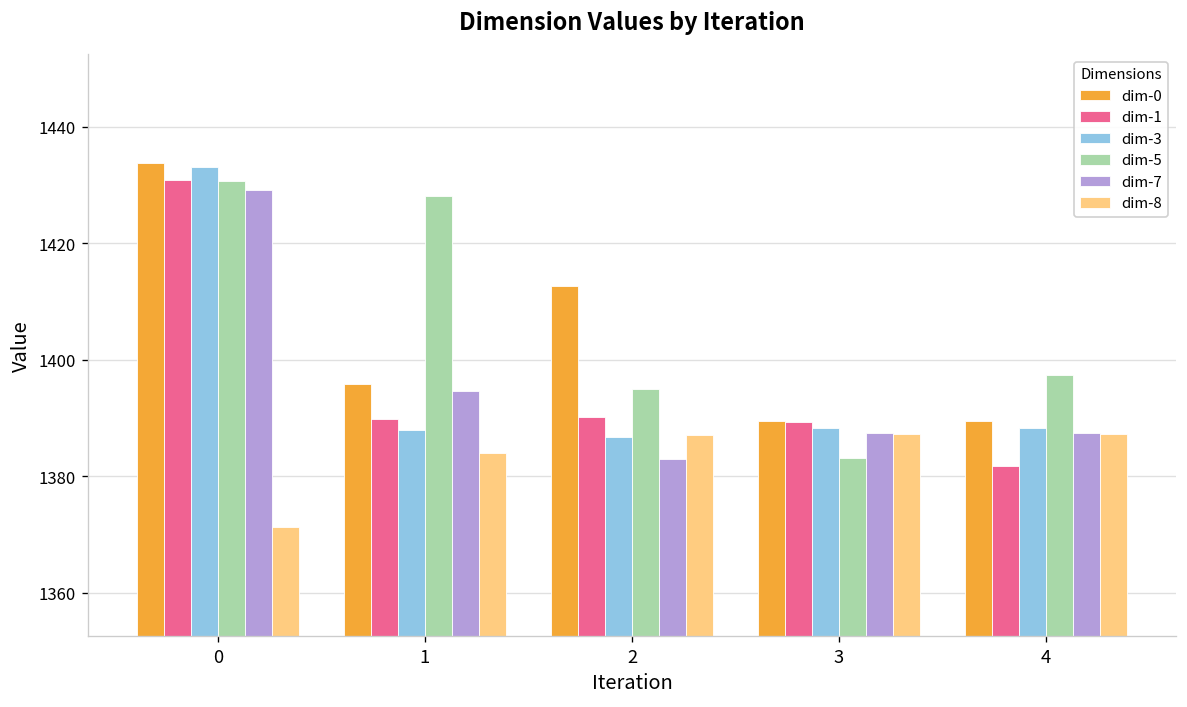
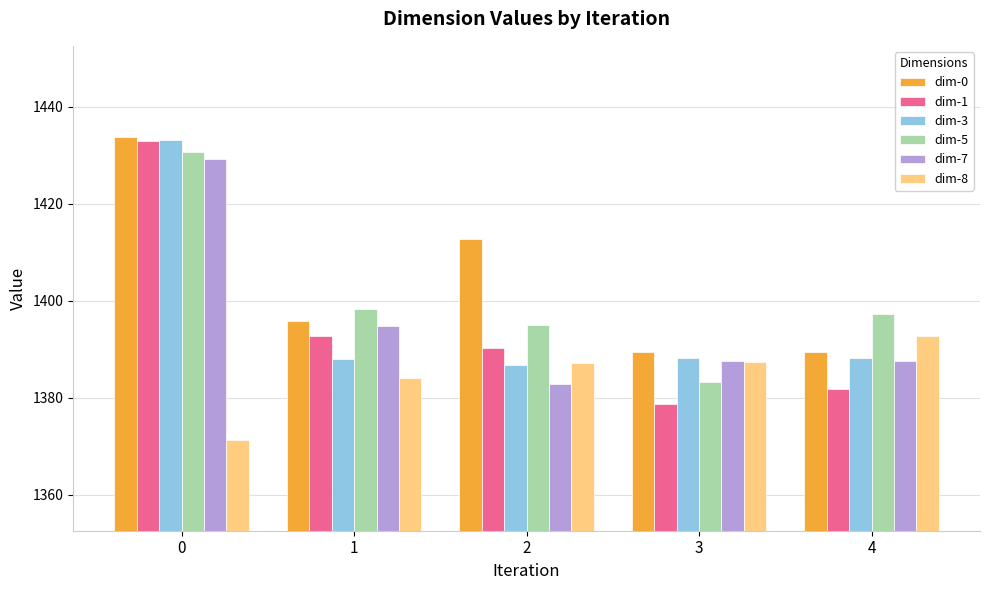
  {
    "dim-0": {
      "0": 1434,
      "1": 1396,
      "2": 1413,
      "3": 1389,
      "4": 1389
    },
    "dim-1": {
-     "0": 1431,
-     "1": 1390,
+     "0": 1433,
+     "1": 1393,
      "2": 1390,
-     "3": 1389,
+     "3": 1379,
      "4": 1382
    },
    "dim-5": {
      "0": 1431,
-     "1": 1428,
+     "1": 1398,
      "2": 1395,
      "3": 1383,
      "4": 1397
    },
    "dim-8": {
      "0": 1371,
      "1": 1384,
      "2": 1387,
      "3": 1387,
-     "4": 1387
+     "4": 1393
    }
  }
